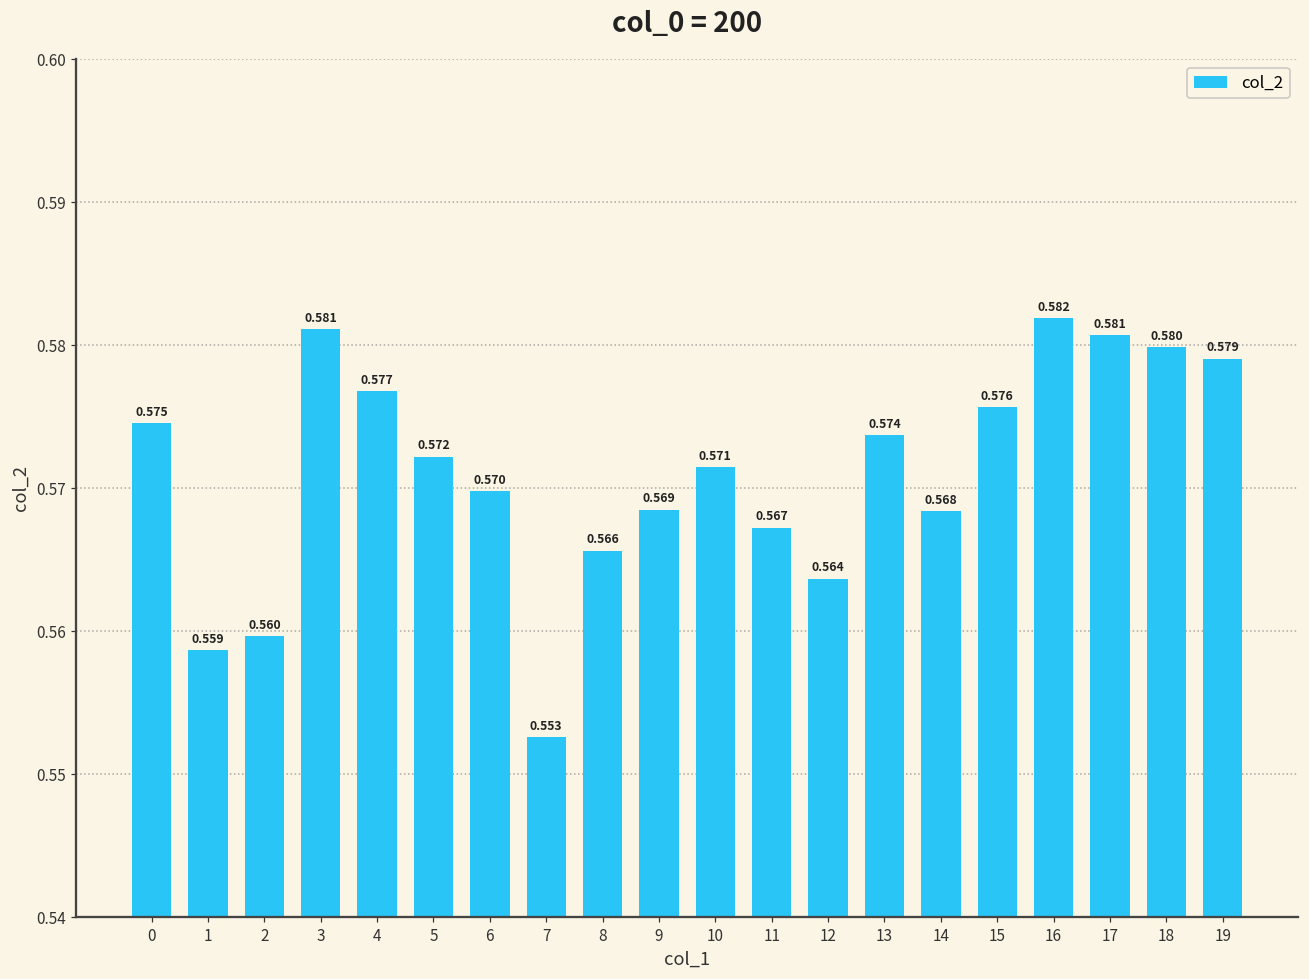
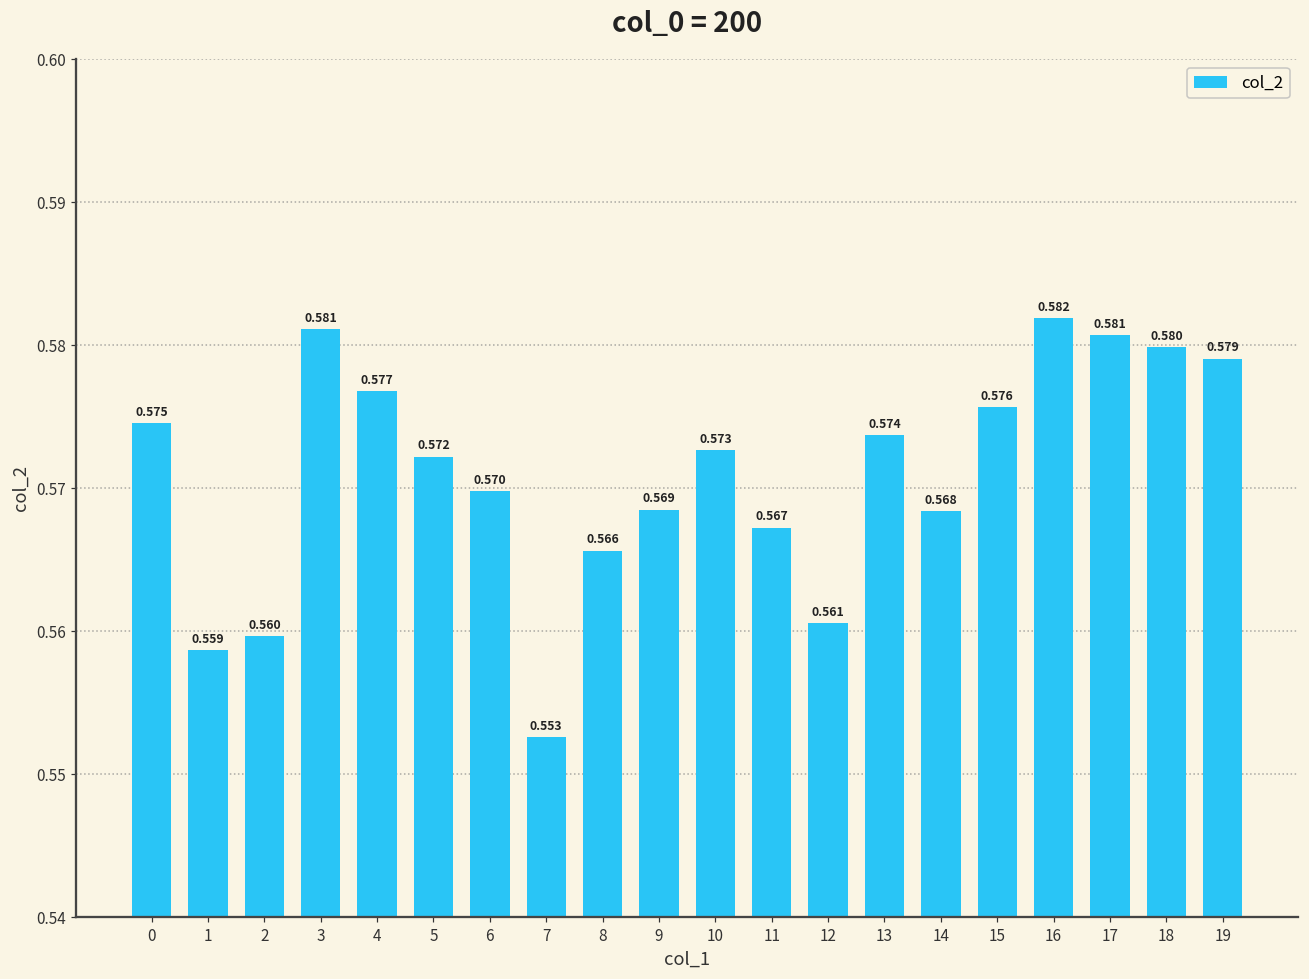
  {
    "0": 0.575,
    "1": 0.559,
    "2": 0.560,
    "3": 0.581,
    "4": 0.577,
    "5": 0.572,
    "6": 0.570,
    "7": 0.553,
    "8": 0.566,
    "9": 0.569,
-   "10": 0.571,
+   "10": 0.573,
    "11": 0.567,
-   "12": 0.564,
+   "12": 0.561,
    "13": 0.574,
    "14": 0.568,
    "15": 0.576,
    "16": 0.582,
    "17": 0.581,
    "18": 0.580,
    "19": 0.579
  }
